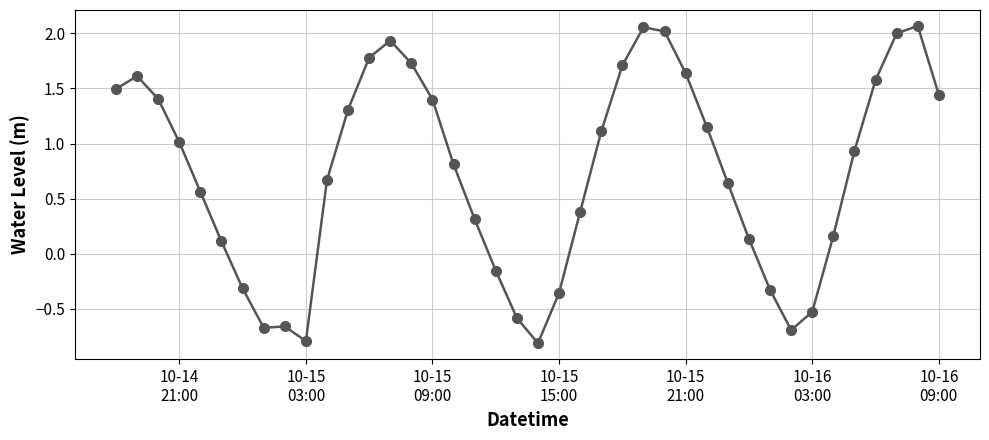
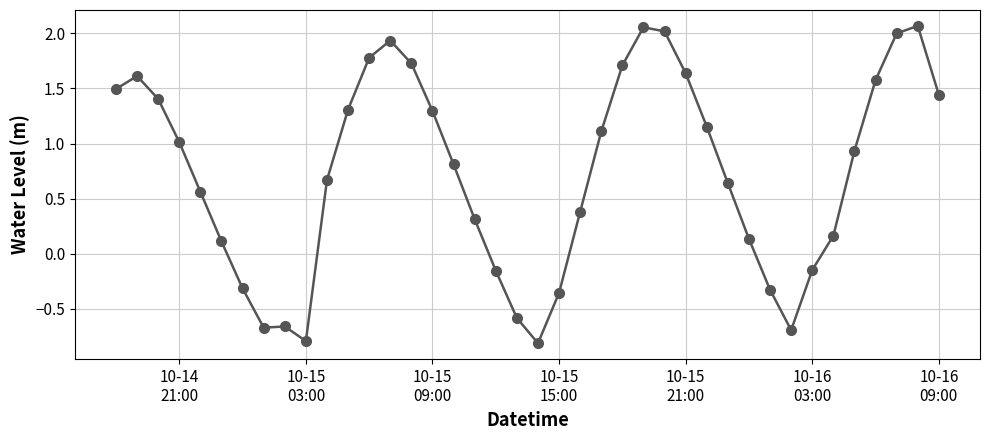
  {
    "10-14 21:00": 1.01,
    "10-15 03:00": -0.79,
-   "10-15 09:00": 1.40,
+   "10-15 09:00": 1.30,
    "10-15 15:00": -0.36,
    "10-15 21:00": 1.64,
-   "10-16 03:00": -0.53,
+   "10-16 03:00": -0.15,
    "10-16 09:00": 1.44
  }
